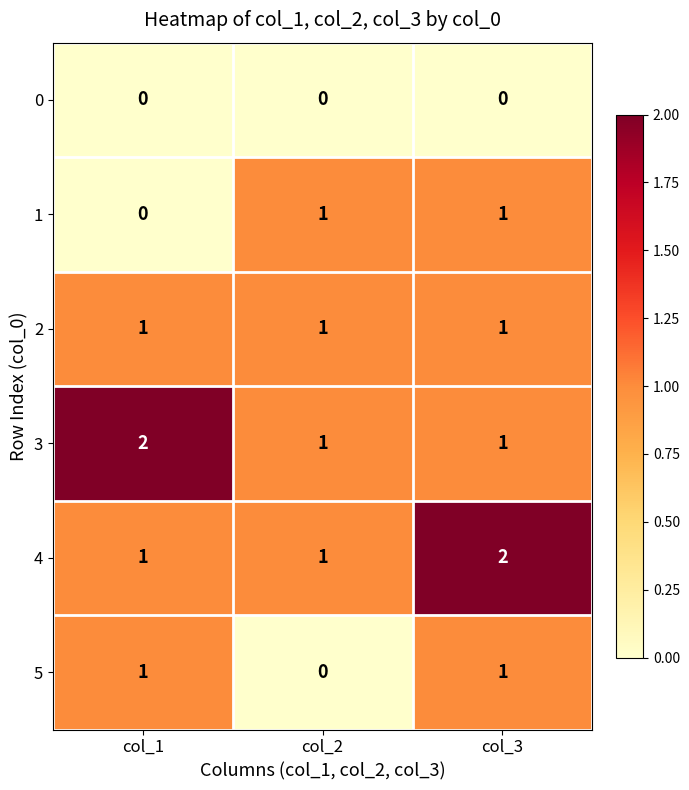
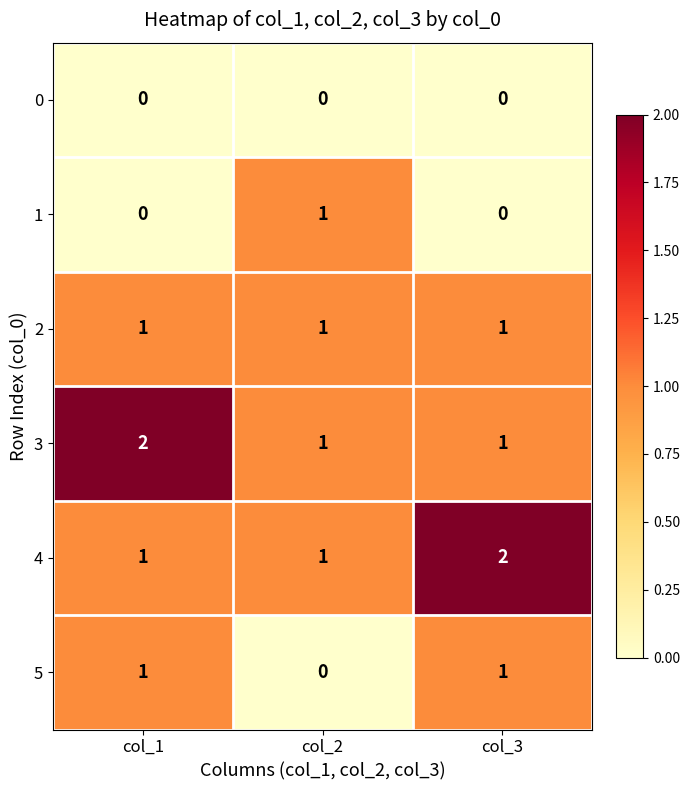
  {
    "0": {
      "col_1": 0,
      "col_2": 0,
      "col_3": 0
    },
    "1": {
      "col_1": 0,
      "col_2": 1,
-     "col_3": 1
+     "col_3": 0
    },
    "2": {
      "col_1": 1,
      "col_2": 1,
      "col_3": 1
    },
    "3": {
      "col_1": 2,
      "col_2": 1,
      "col_3": 1
    },
    "4": {
      "col_1": 1,
      "col_2": 1,
      "col_3": 2
    },
    "5": {
      "col_1": 1,
      "col_2": 0,
      "col_3": 1
    }
  }
